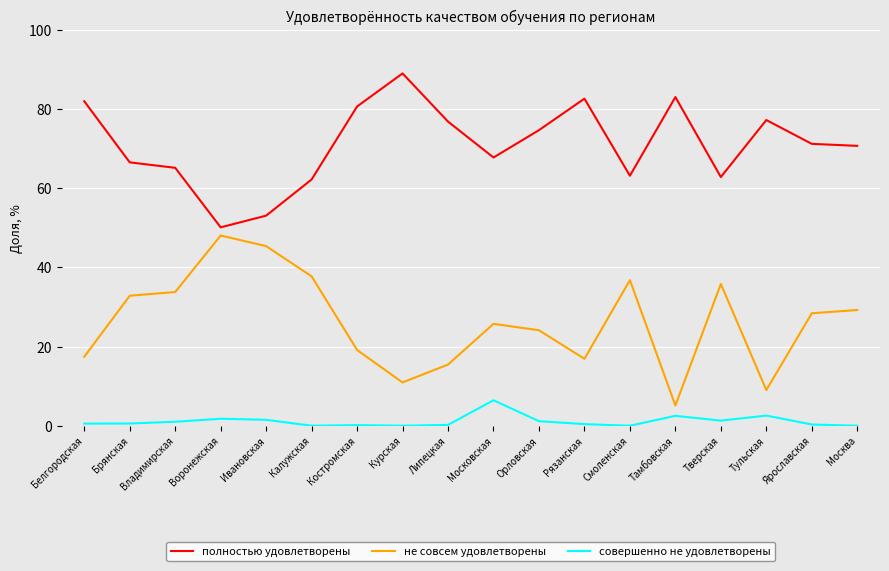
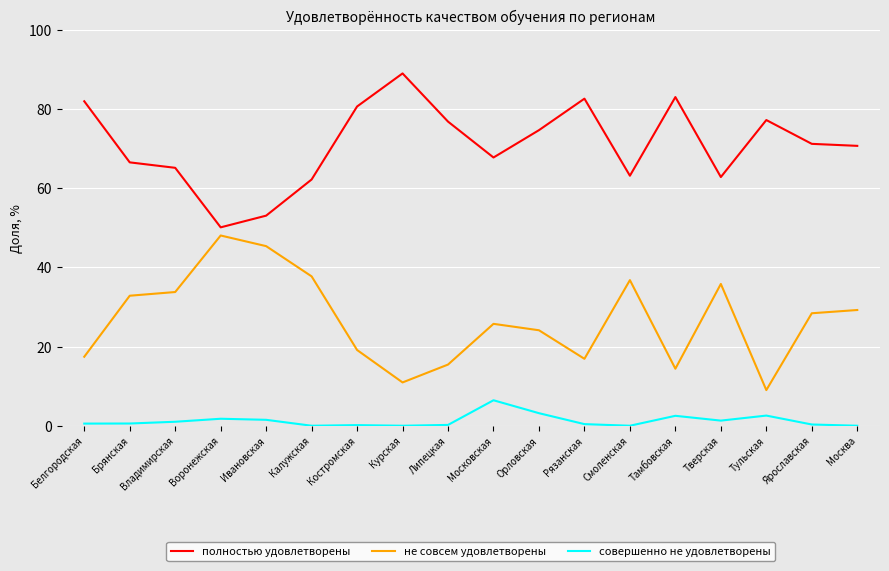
  {
    "полностью удовлетворены": {
      "Белгородская": 82,
      "Брянская": 67,
      "Владимирская": 65,
      "Воронежская": 50,
      "Ивановская": 53,
      "Калужская": 62,
      "Костромская": 81,
      "Курская": 89,
      "Липецкая": 77,
      "Московская": 68,
      "Орловская": 75,
      "Рязанская": 83,
      "Смоленская": 63,
      "Тамбовская": 83,
      "Тверская": 63,
      "Тульская": 77,
      "Ярославская": 71,
      "Москва": 71
    },
    "не совсем удовлетворены": {
      "Белгородская": 17,
      "Брянская": 33,
      "Владимирская": 34,
      "Воронежская": 48,
      "Ивановская": 45,
      "Калужская": 38,
      "Костромская": 19,
      "Курская": 11,
      "Липецкая": 15,
      "Московская": 26,
      "Орловская": 24,
      "Рязанская": 17,
      "Смоленская": 37,
-     "Тамбовская": 5,
+     "Тамбовская": 14,
      "Тверская": 36,
      "Тульская": 9,
      "Ярославская": 28,
      "Москва": 29
    },
    "совершенно не удовлетворены": {
      "Белгородская": 1,
      "Брянская": 1,
      "Владимирская": 1,
      "Воронежская": 2,
      "Ивановская": 1,
      "Калужская": 0,
      "Костромская": 0,
      "Курская": 0,
      "Липецкая": 0,
      "Московская": 6,
-     "Орловская": 1,
+     "Орловская": 3,
      "Рязанская": 0,
      "Смоленская": 0,
      "Тамбовская": 3,
      "Тверская": 1,
      "Тульская": 3,
      "Ярославская": 0,
      "Москва": 0
    }
  }
